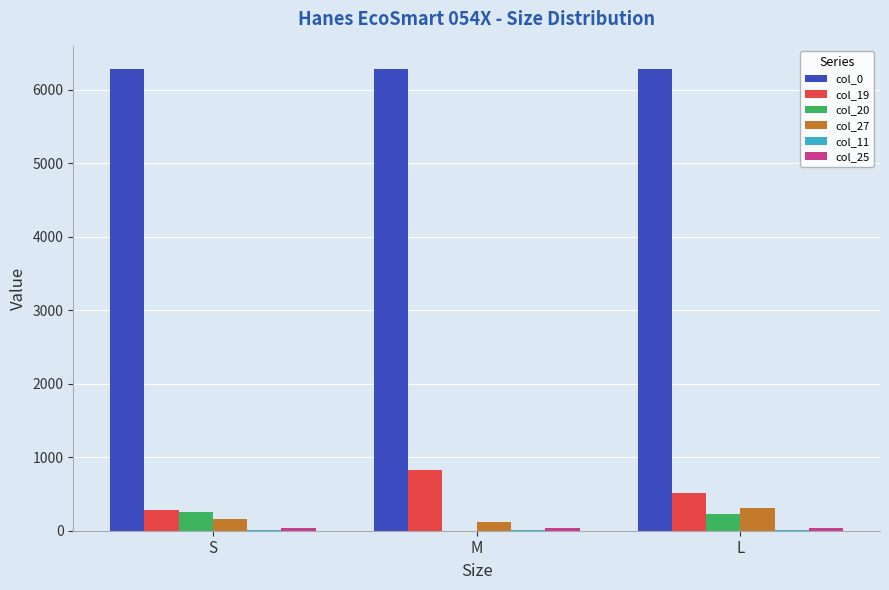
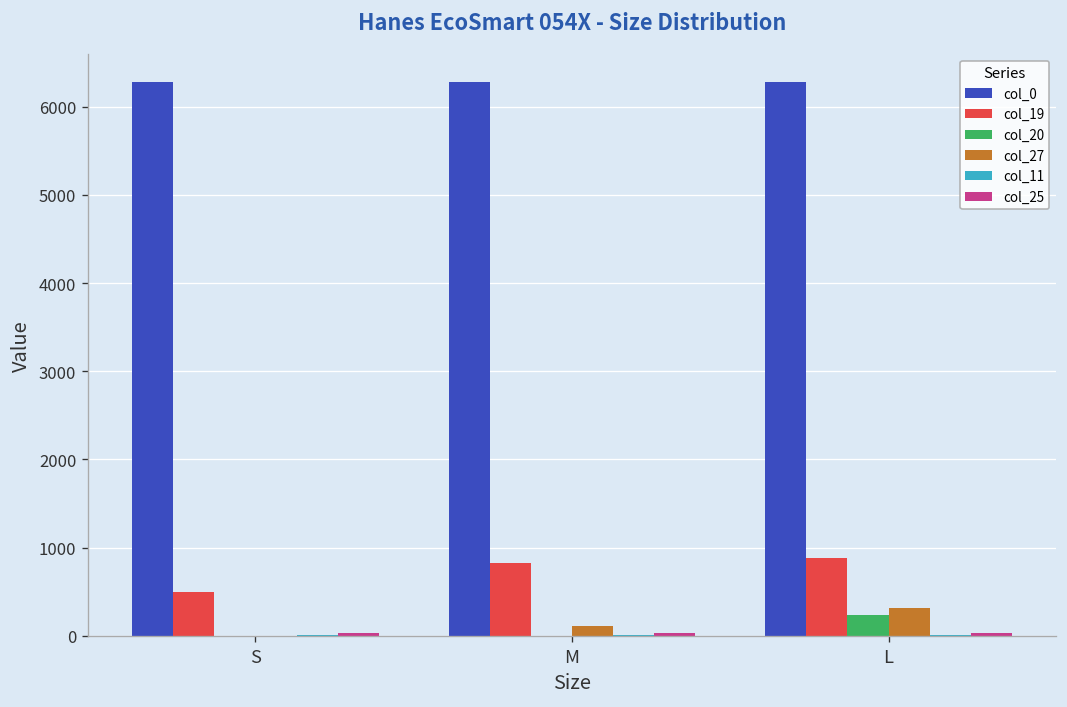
  {
    "col_0": {
      "S": 6300,
      "M": 6300,
      "L": 6300
    },
    "col_19": {
-     "S": 300,
+     "S": 500,
      "M": 800,
-     "L": 500
+     "L": 900
    },
    "col_20": {
-     "S": 300,
+     "S": 0,
      "L": 200
    },
    "col_27": {
-     "S": 200,
+     "S": 0,
      "M": 100,
      "L": 300
    },
    "col_25": {
      "S": 0,
      "M": 0,
      "L": 0
    }
  }
